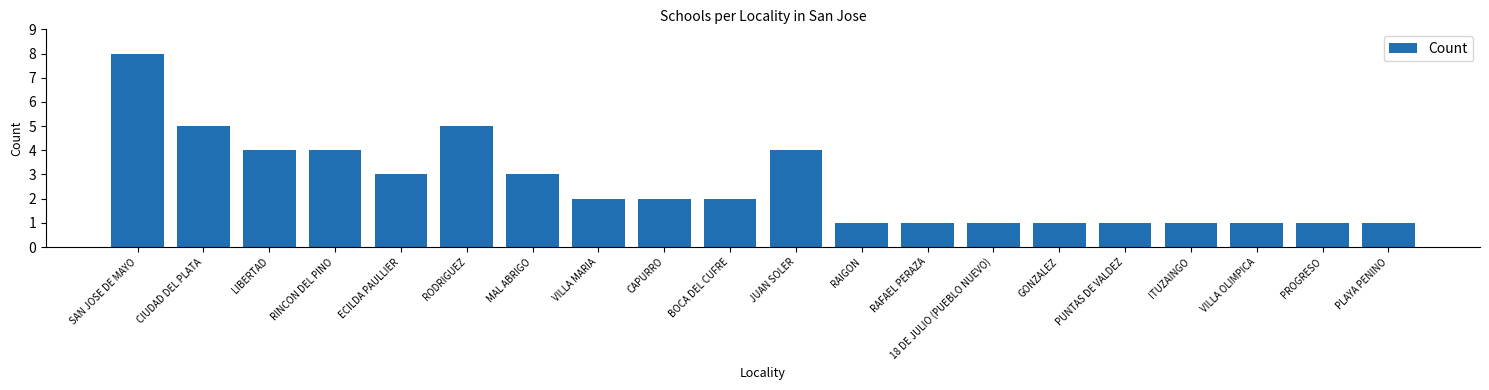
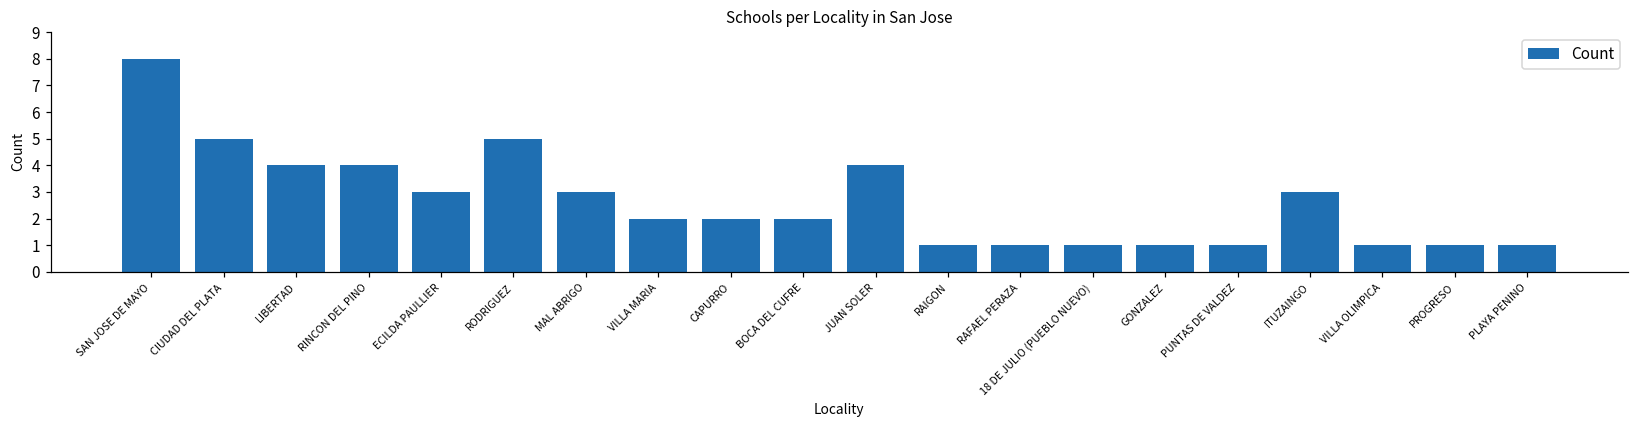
  {
    "SAN JOSE DE MAYO": 8,
    "CIUDAD DEL PLATA": 5,
    "LIBERTAD": 4,
    "RINCON DEL PINO": 4,
    "ECILDA PAULLIER": 3,
    "RODRIGUEZ": 5,
    "MAL ABRIGO": 3,
    "VILLA MARIA": 2,
    "CAPURRO": 2,
    "BOCA DEL CUFRE": 2,
    "JUAN SOLER": 4,
    "RAIGON": 1,
    "RAFAEL PERAZA": 1,
    "18 DE JULIO (PUEBLO NUEVO)": 1,
    "GONZALEZ": 1,
    "PUNTAS DE VALDEZ": 1,
-   "ITUZAINGO": 1,
+   "ITUZAINGO": 3,
    "VILLA OLIMPICA": 1,
    "PROGRESO": 1,
    "PLAYA PENINO": 1
  }
